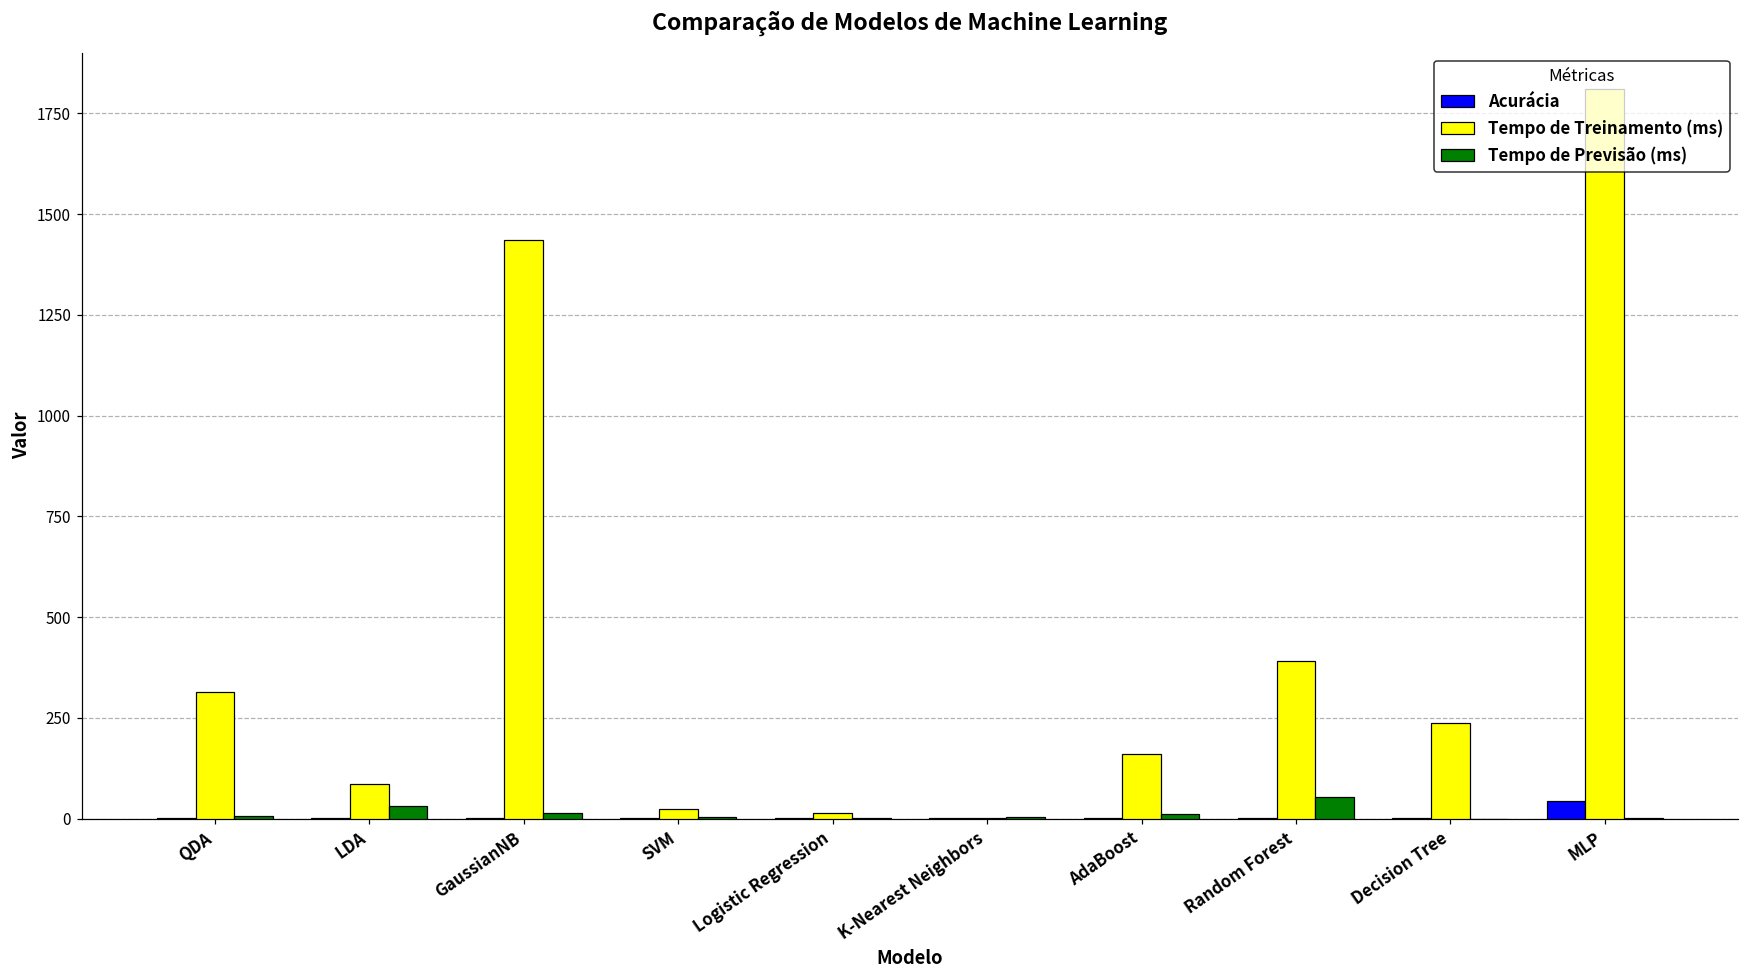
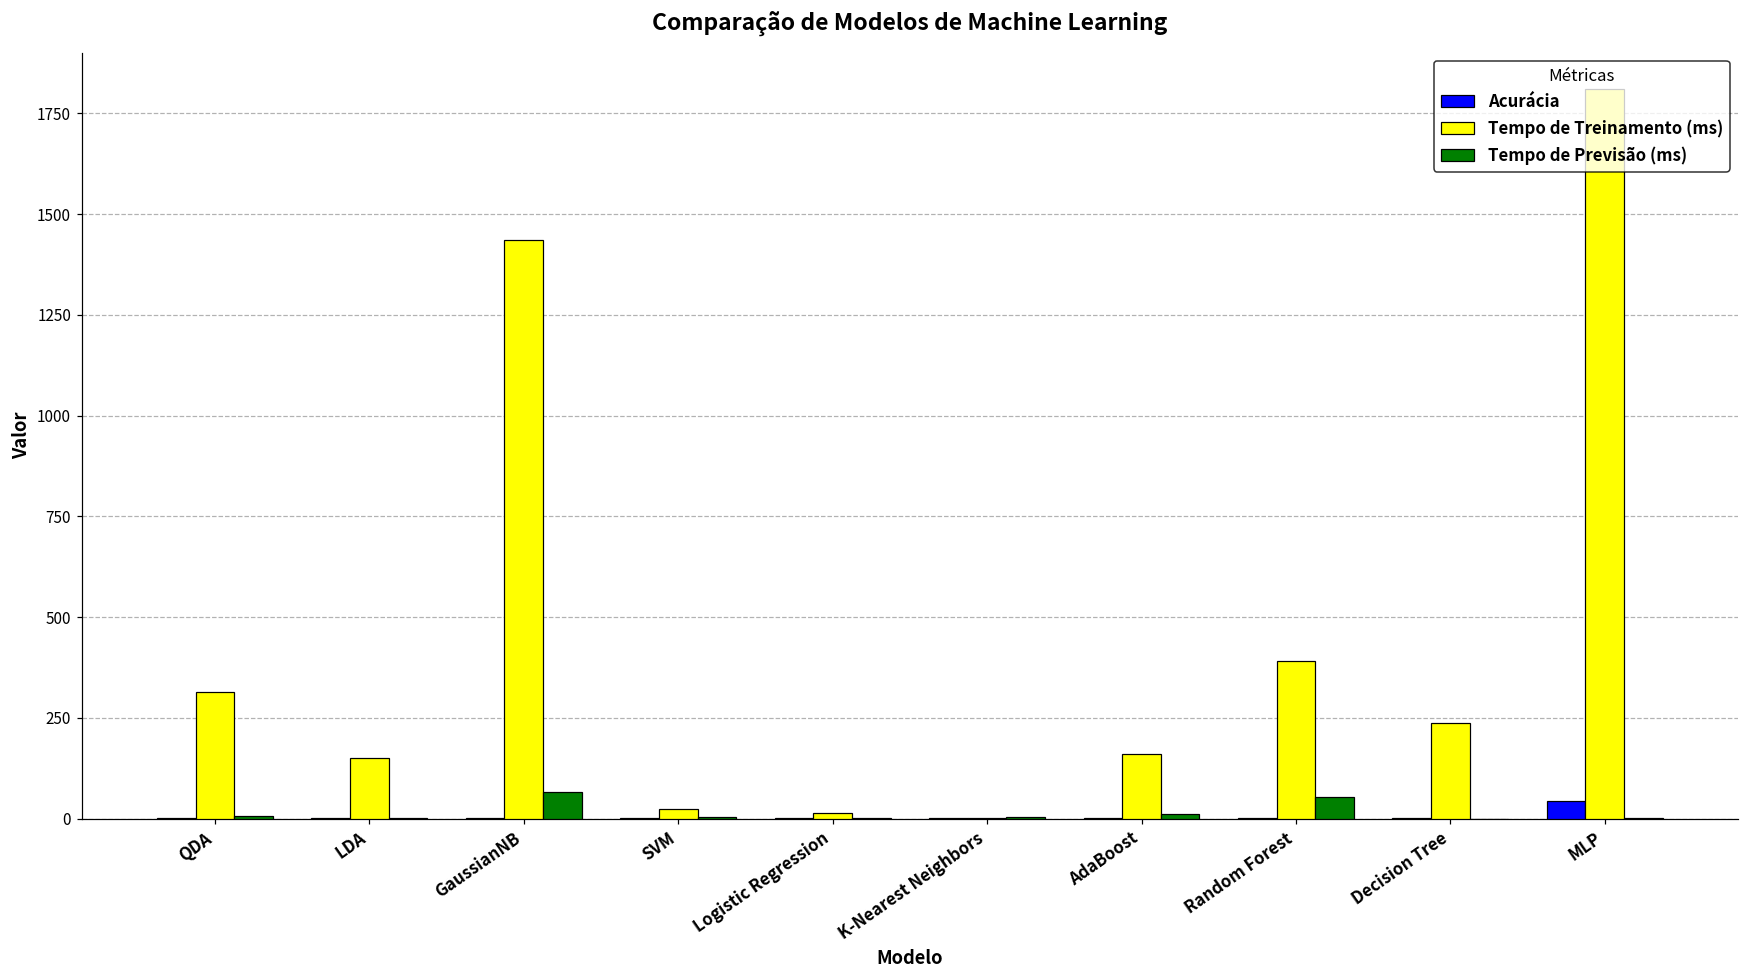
  {
    "Acurácia": {
      "MLP": 40
    },
    "Tempo de Treinamento (ms)": {
      "QDA": 310,
-     "LDA": 90,
+     "LDA": 150,
      "GaussianNB": 1440,
      "SVM": 20,
      "Logistic Regression": 10,
      "AdaBoost": 160,
      "Random Forest": 390,
      "Decision Tree": 240
    },
    "Tempo de Previsão (ms)": {
      "QDA": 10,
-     "LDA": 30,
-     "GaussianNB": 10,
+     "LDA": 0,
+     "GaussianNB": 70,
      "AdaBoost": 10,
      "Random Forest": 50,
      "Decision Tree": 0
    }
  }
